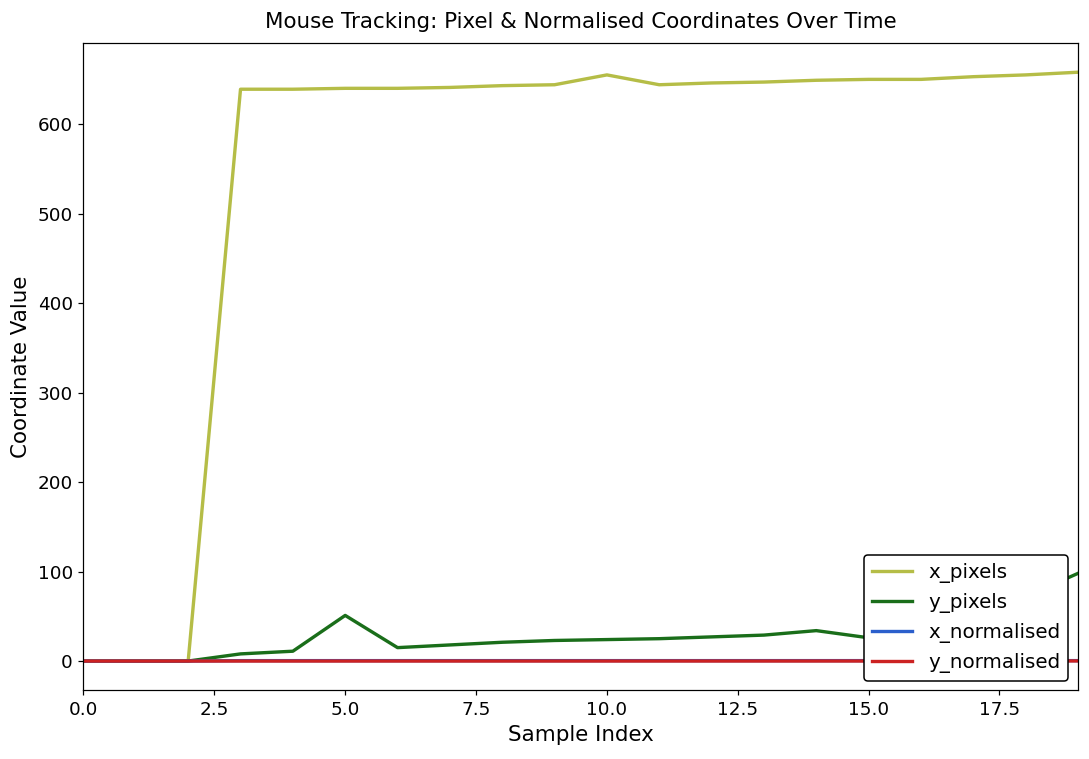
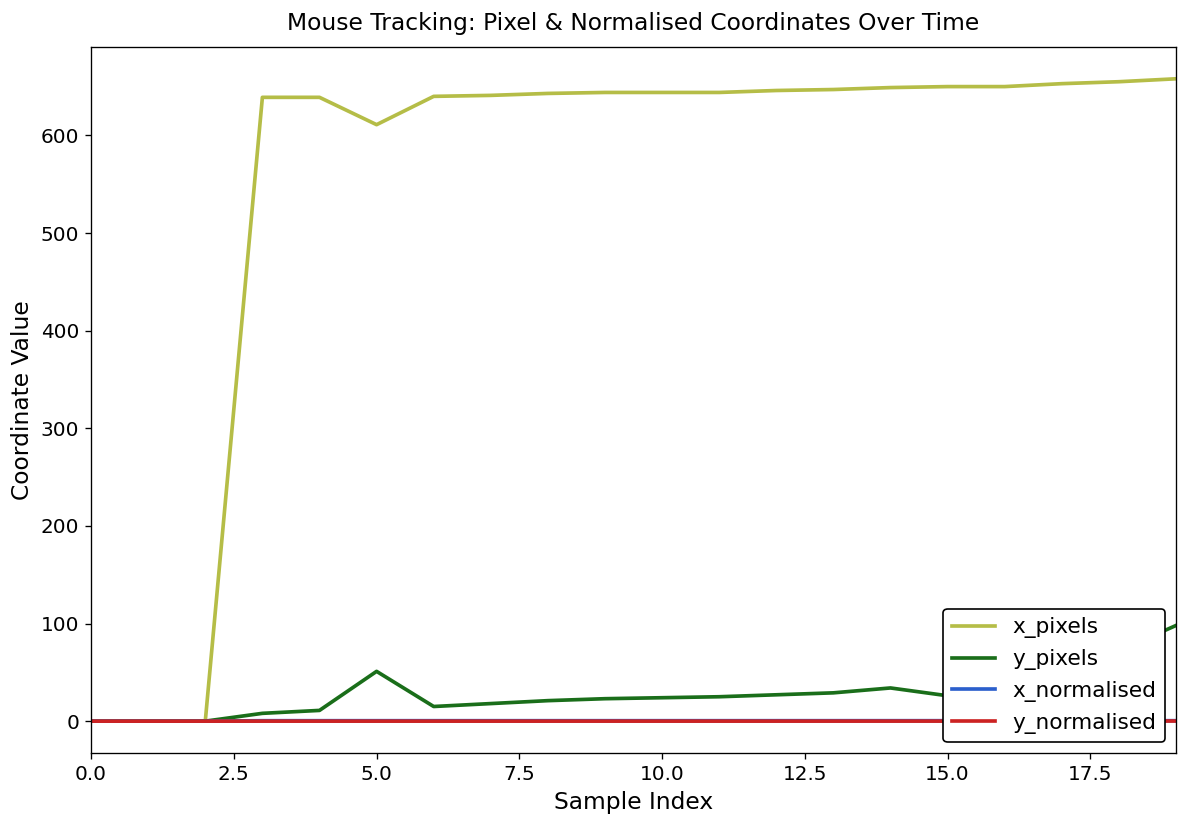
  {
    "x_pixels": {
-     "5.0": 640,
-     "10.0": 660,
+     "5.0": 610,
+     "10.0": 640,
      "15.0": 650
    },
    "y_pixels": {
      "5.0": 50,
      "10.0": 20
    },
    "y_normalised": {
      "5.0": 0,
      "10.0": 0
    }
  }
